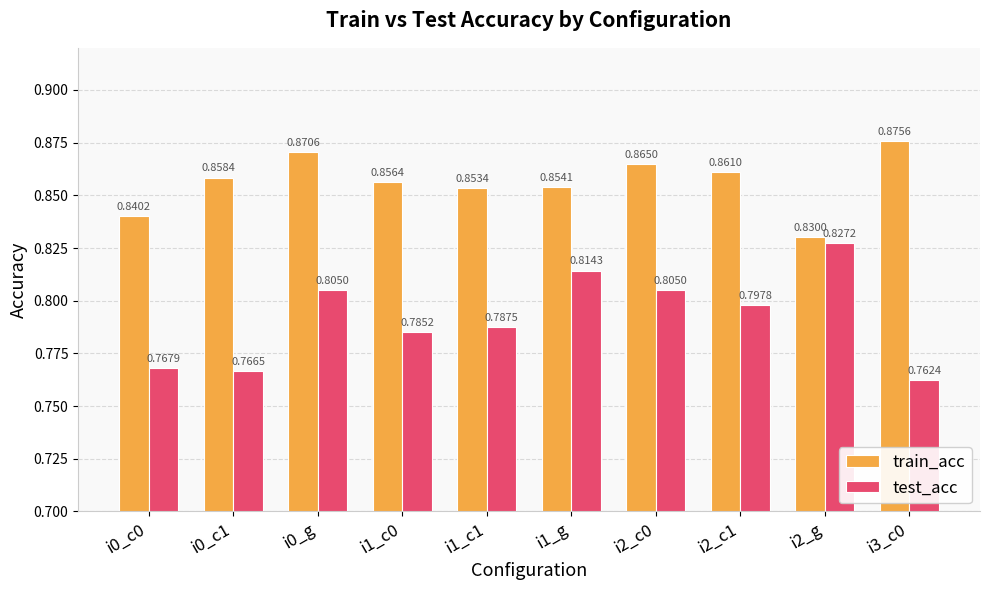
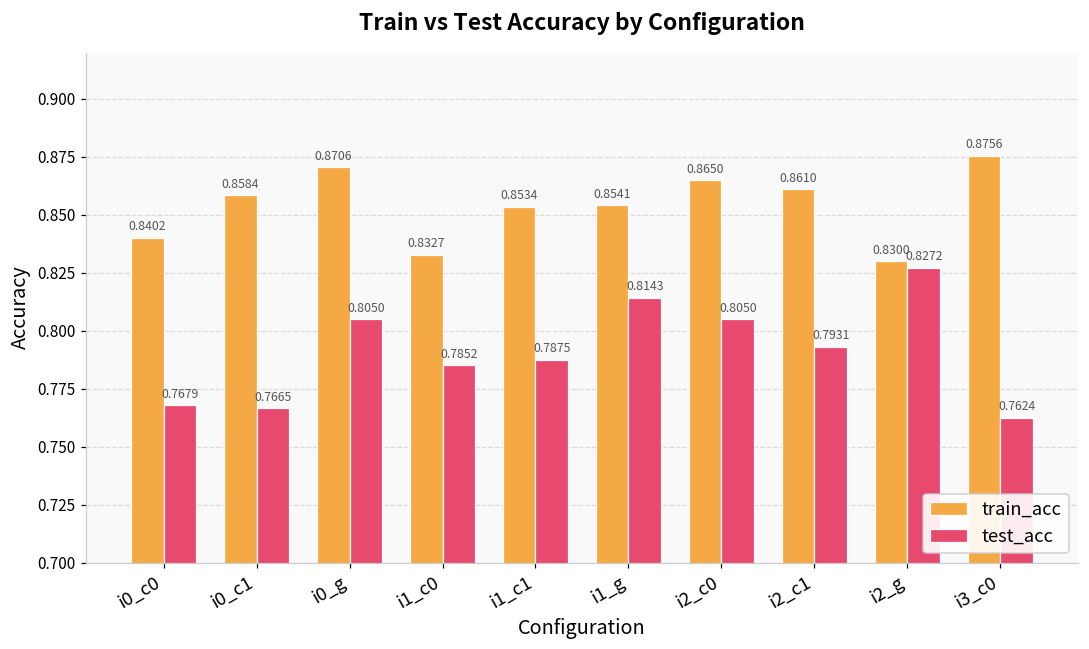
  {
    "train_acc": {
      "i0_c0": 0.8402,
      "i0_c1": 0.8584,
      "i0_g": 0.8706,
-     "i1_c0": 0.8564,
+     "i1_c0": 0.8327,
      "i1_c1": 0.8534,
      "i1_g": 0.8541,
      "i2_c0": 0.8650,
      "i2_c1": 0.8610,
      "i2_g": 0.8300,
      "i3_c0": 0.8756
    },
    "test_acc": {
      "i0_c0": 0.7679,
      "i0_c1": 0.7665,
      "i0_g": 0.8050,
      "i1_c0": 0.7852,
      "i1_c1": 0.7875,
      "i1_g": 0.8143,
      "i2_c0": 0.8050,
-     "i2_c1": 0.7978,
+     "i2_c1": 0.7931,
      "i2_g": 0.8272,
      "i3_c0": 0.7624
    }
  }
